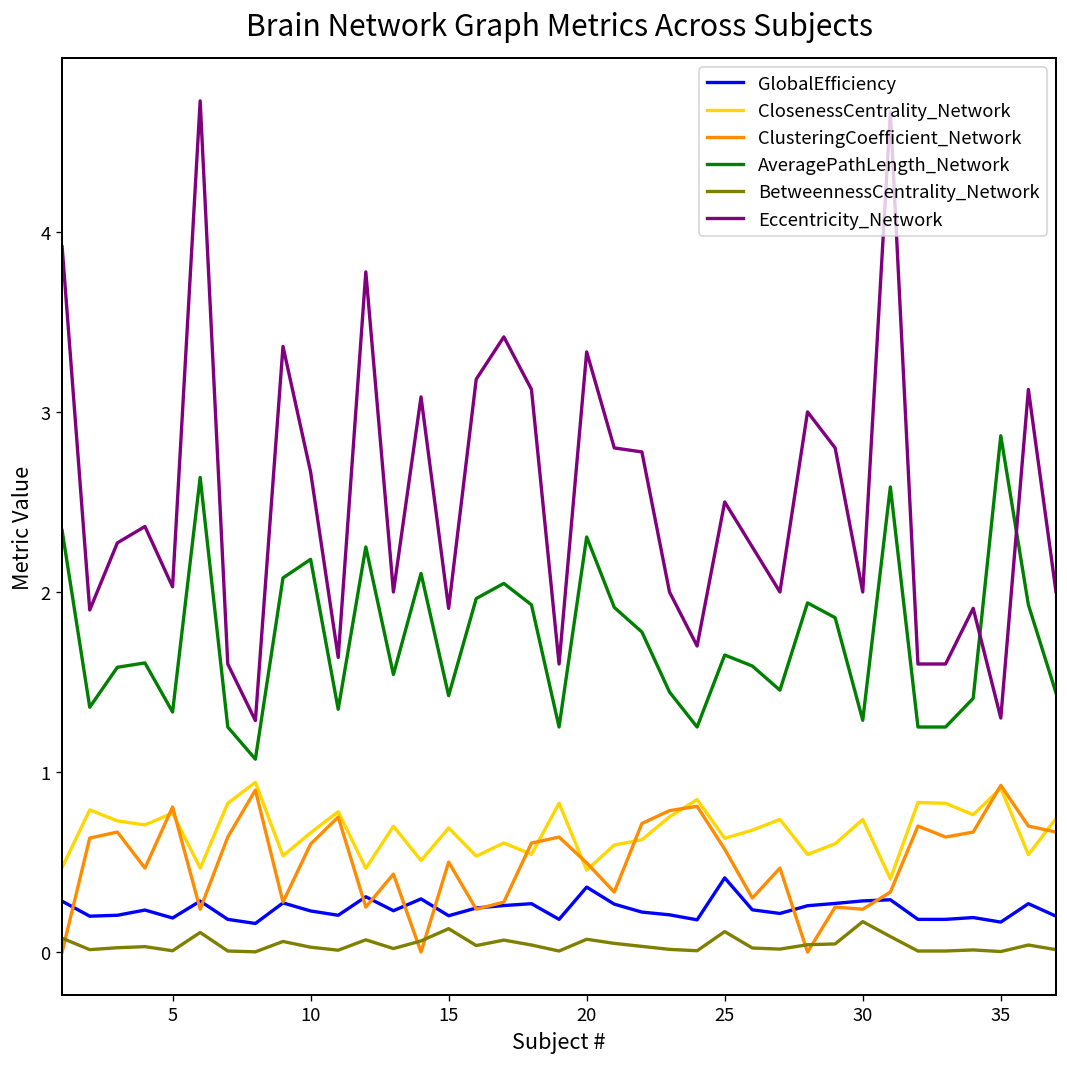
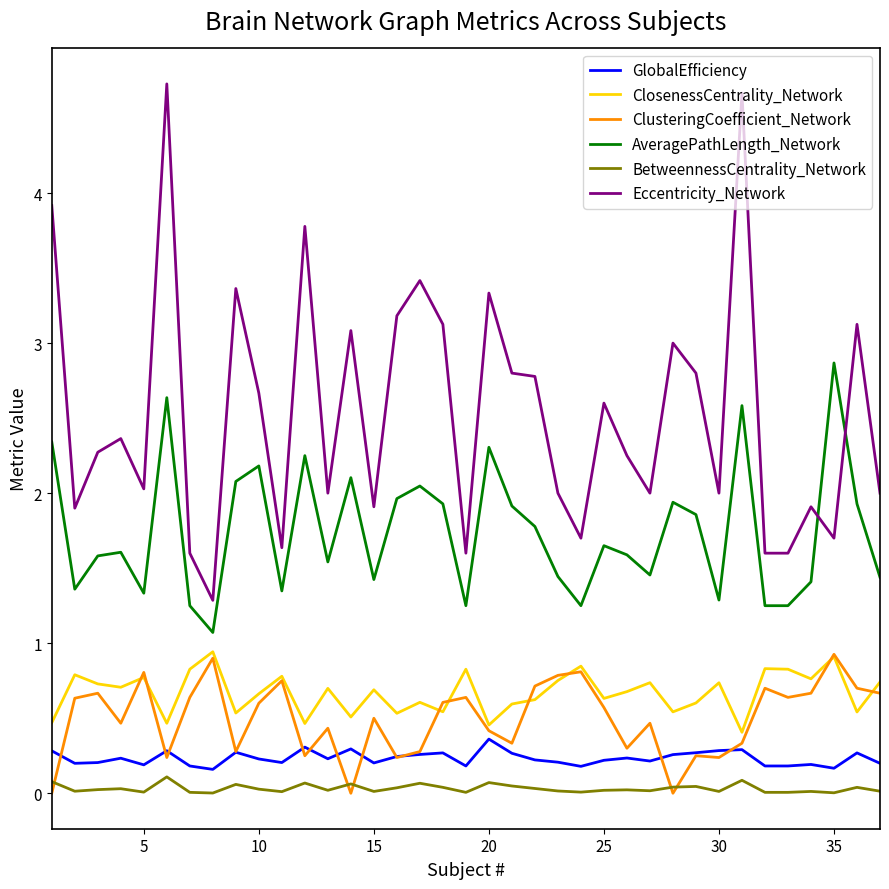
  {
    "GlobalEfficiency": {
      "5": 0.19,
      "10": 0.23,
      "15": 0.20,
      "20": 0.36,
-     "25": 0.41,
+     "25": 0.22,
      "30": 0.28,
      "35": 0.17
    },
    "ClosenessCentrality_Network": {
      "5": 0.77,
      "10": 0.66,
      "15": 0.69,
      "20": 0.45,
      "25": 0.63,
      "30": 0.74
    },
    "ClusteringCoefficient_Network": {
      "5": 0.81,
      "10": 0.60,
      "15": 0.50,
-     "20": 0.50,
+     "20": 0.42,
      "25": 0.57,
      "30": 0.24
    },
    "AveragePathLength_Network": {
      "5": 1.33,
      "10": 2.18,
      "15": 1.42,
      "20": 2.31,
      "25": 1.65,
      "30": 1.29,
      "35": 2.87
    },
    "BetweennessCentrality_Network": {
      "5": 0.01,
      "10": 0.03,
-     "15": 0.13,
+     "15": 0.01,
      "20": 0.07,
-     "25": 0.11,
-     "30": 0.17,
+     "25": 0.02,
+     "30": 0.01,
      "35": 0.00
    },
    "Eccentricity_Network": {
      "5": 2.03,
      "10": 2.67,
      "15": 1.9,
      "20": 3.33,
-     "25": 2.5,
+     "25": 2.6,
      "30": 2.0,
-     "35": 1.3
+     "35": 1.7
    }
  }
